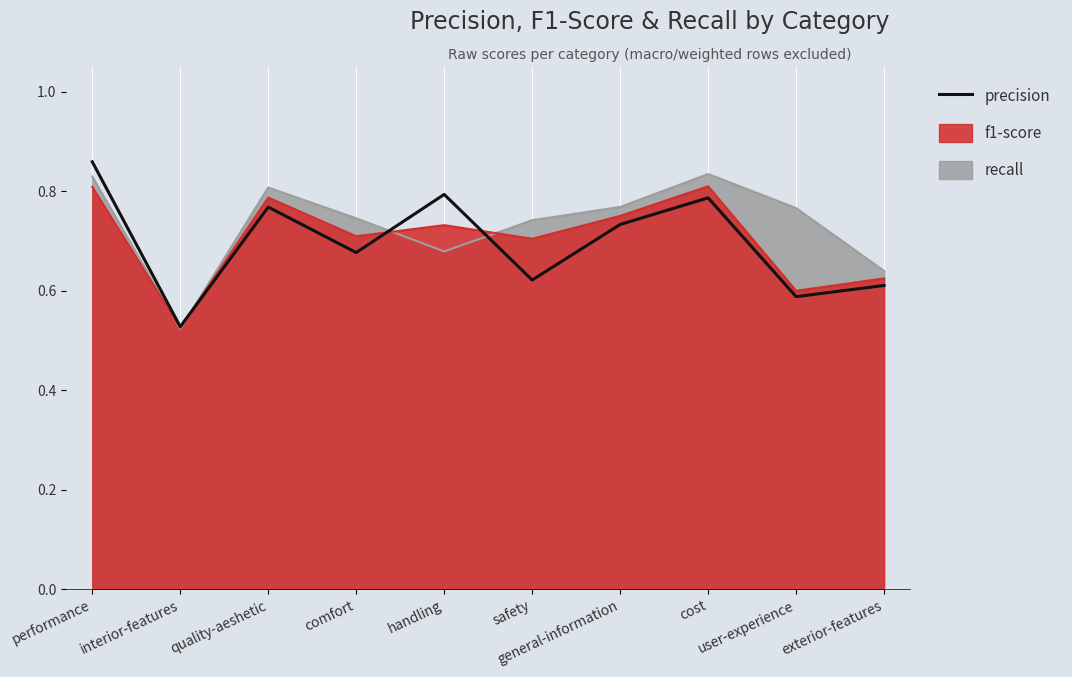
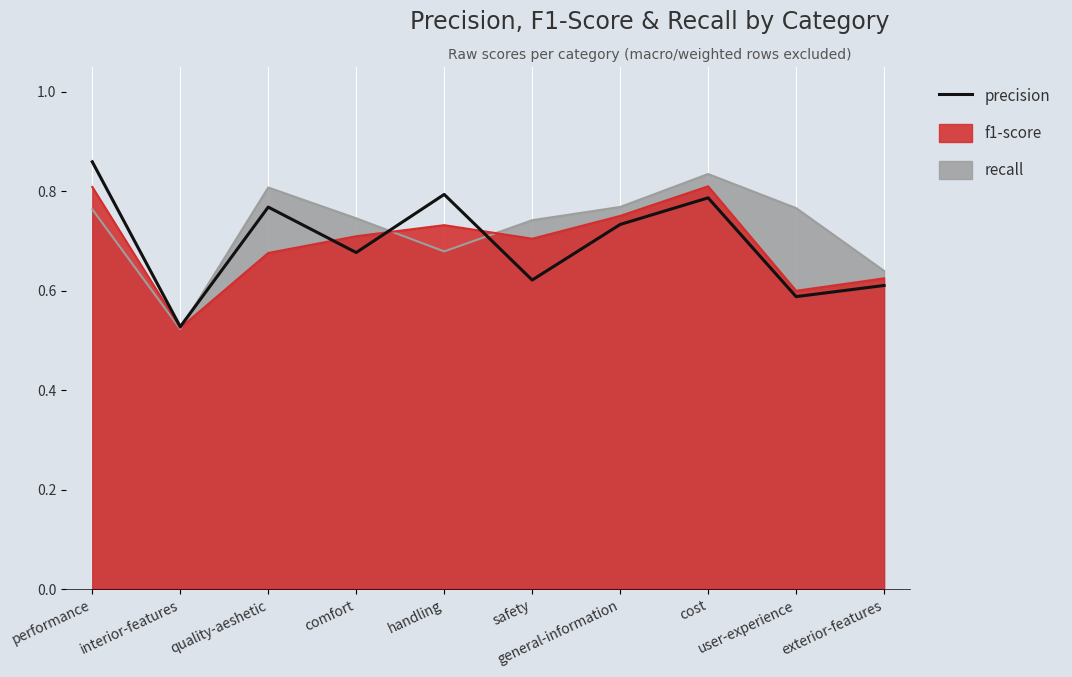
  {
    "recall": {
-     "performance": 0.83,
+     "performance": 0.76,
      "quality-aeshetic": 0.81,
      "comfort": 0.75,
      "handling": 0.68,
      "safety": 0.74,
      "general-information": 0.77,
      "cost": 0.83,
      "user-experience": 0.77,
      "exterior-features": 0.64
    },
    "f1-score": {
      "performance": 0.81,
-     "quality-aeshetic": 0.79,
+     "quality-aeshetic": 0.68,
      "comfort": 0.71,
      "handling": 0.73,
      "safety": 0.70,
      "general-information": 0.75,
      "cost": 0.81,
      "user-experience": 0.60,
      "exterior-features": 0.63
    },
    "precision": {
      "performance": 0.86,
      "quality-aeshetic": 0.77,
      "comfort": 0.68,
      "handling": 0.79,
      "safety": 0.62,
      "general-information": 0.73,
      "cost": 0.79,
      "user-experience": 0.59,
      "exterior-features": 0.61
    }
  }
